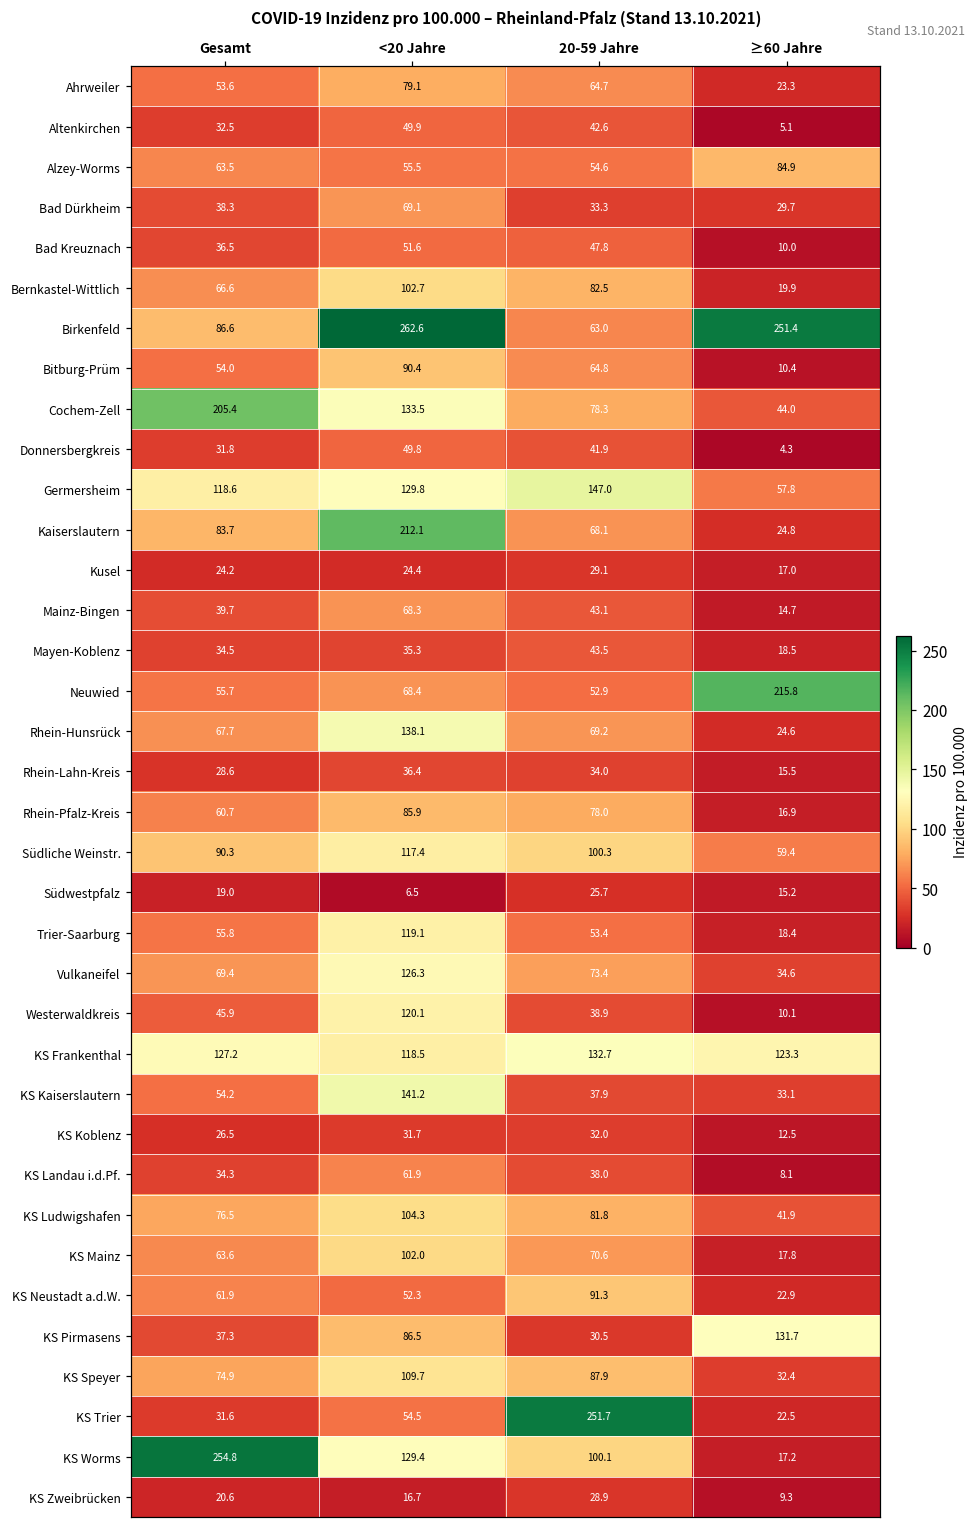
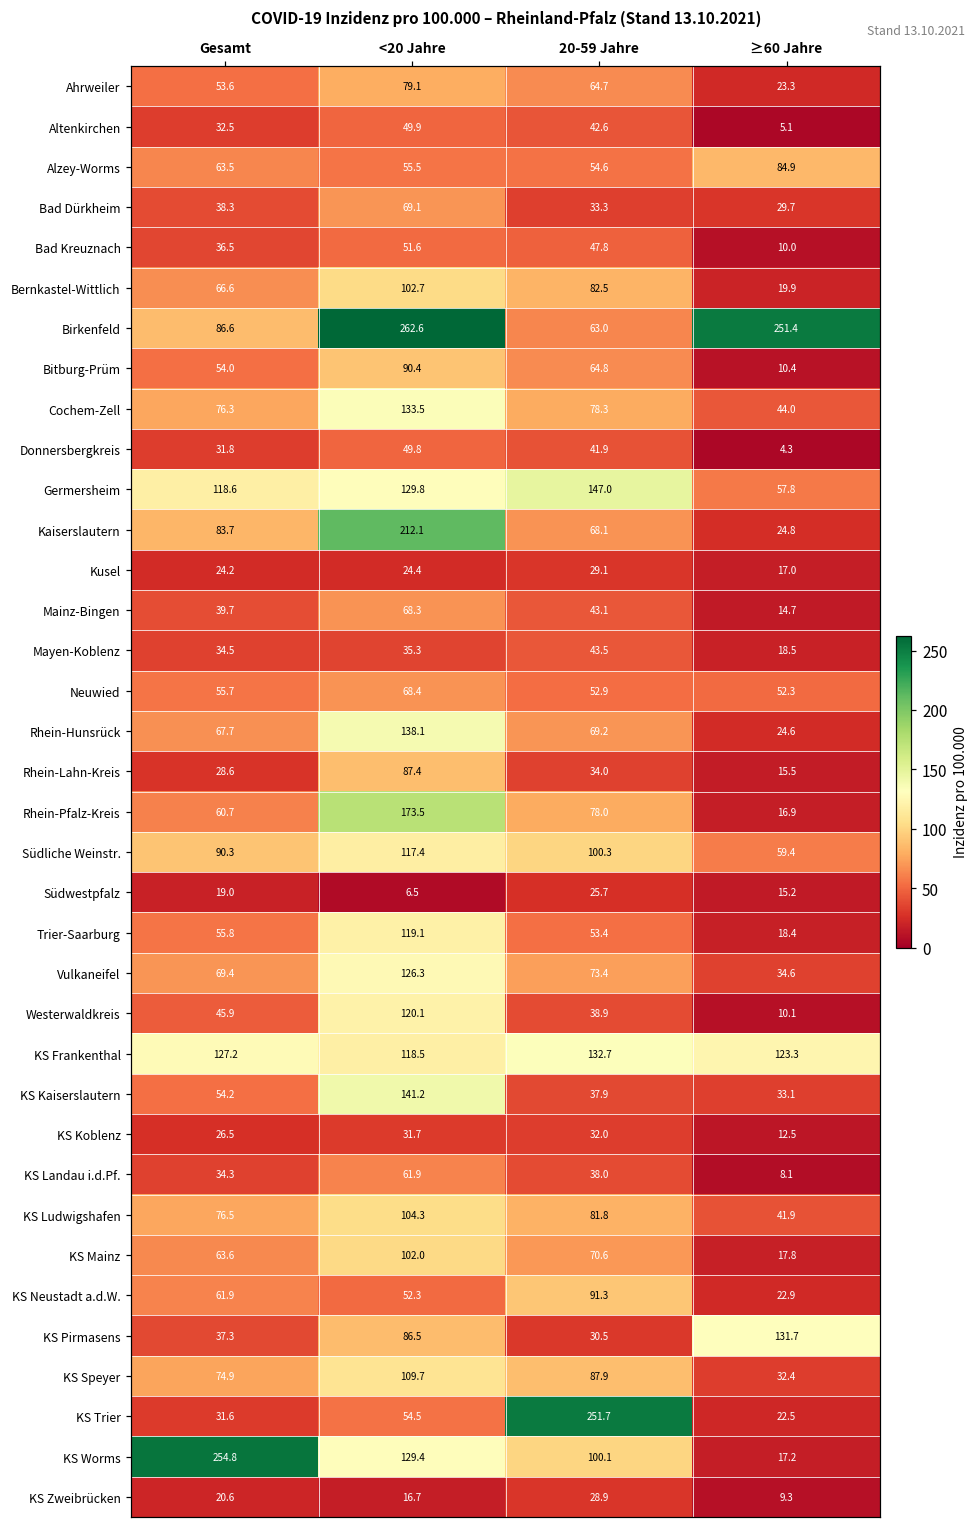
  {
    "Ahrweiler": {
      "Gesamt": 53.6,
      "<20 Jahre": 79.1,
      "20-59 Jahre": 64.7,
      "≥60 Jahre": 23.3
    },
    "Altenkirchen": {
      "Gesamt": 32.5,
      "<20 Jahre": 49.9,
      "20-59 Jahre": 42.6,
      "≥60 Jahre": 5.1
    },
    "Alzey-Worms": {
      "Gesamt": 63.5,
      "<20 Jahre": 55.5,
      "20-59 Jahre": 54.6,
      "≥60 Jahre": 84.9
    },
    "Bad Dürkheim": {
      "Gesamt": 38.3,
      "<20 Jahre": 69.1,
      "20-59 Jahre": 33.3,
      "≥60 Jahre": 29.7
    },
    "Bad Kreuznach": {
      "Gesamt": 36.5,
      "<20 Jahre": 51.6,
      "20-59 Jahre": 47.8,
      "≥60 Jahre": 10.0
    },
    "Bernkastel-Wittlich": {
      "Gesamt": 66.6,
      "<20 Jahre": 102.7,
      "20-59 Jahre": 82.5,
      "≥60 Jahre": 19.9
    },
    "Birkenfeld": {
      "Gesamt": 86.6,
      "<20 Jahre": 262.6,
      "20-59 Jahre": 63.0,
      "≥60 Jahre": 251.4
    },
    "Bitburg-Prüm": {
      "Gesamt": 54.0,
      "<20 Jahre": 90.4,
      "20-59 Jahre": 64.8,
      "≥60 Jahre": 10.4
    },
    "Cochem-Zell": {
-     "Gesamt": 205.4,
+     "Gesamt": 76.3,
      "<20 Jahre": 133.5,
      "20-59 Jahre": 78.3,
      "≥60 Jahre": 44.0
    },
    "Donnersbergkreis": {
      "Gesamt": 31.8,
      "<20 Jahre": 49.8,
      "20-59 Jahre": 41.9,
      "≥60 Jahre": 4.3
    },
    "Germersheim": {
      "Gesamt": 118.6,
      "<20 Jahre": 129.8,
      "20-59 Jahre": 147.0,
      "≥60 Jahre": 57.8
    },
    "Kaiserslautern": {
      "Gesamt": 83.7,
      "<20 Jahre": 212.1,
      "20-59 Jahre": 68.1,
      "≥60 Jahre": 24.8
    },
    "Kusel": {
      "Gesamt": 24.2,
      "<20 Jahre": 24.4,
      "20-59 Jahre": 29.1,
      "≥60 Jahre": 17.0
    },
    "Mainz-Bingen": {
      "Gesamt": 39.7,
      "<20 Jahre": 68.3,
      "20-59 Jahre": 43.1,
      "≥60 Jahre": 14.7
    },
    "Mayen-Koblenz": {
      "Gesamt": 34.5,
      "<20 Jahre": 35.3,
      "20-59 Jahre": 43.5,
      "≥60 Jahre": 18.5
    },
    "Neuwied": {
      "Gesamt": 55.7,
      "<20 Jahre": 68.4,
      "20-59 Jahre": 52.9,
-     "≥60 Jahre": 215.8
+     "≥60 Jahre": 52.3
    },
    "Rhein-Hunsrück": {
      "Gesamt": 67.7,
      "<20 Jahre": 138.1,
      "20-59 Jahre": 69.2,
      "≥60 Jahre": 24.6
    },
    "Rhein-Lahn-Kreis": {
      "Gesamt": 28.6,
-     "<20 Jahre": 36.4,
+     "<20 Jahre": 87.4,
      "20-59 Jahre": 34.0,
      "≥60 Jahre": 15.5
    },
    "Rhein-Pfalz-Kreis": {
      "Gesamt": 60.7,
-     "<20 Jahre": 85.9,
+     "<20 Jahre": 173.5,
      "20-59 Jahre": 78.0,
      "≥60 Jahre": 16.9
    },
    "Südliche Weinstr.": {
      "Gesamt": 90.3,
      "<20 Jahre": 117.4,
      "20-59 Jahre": 100.3,
      "≥60 Jahre": 59.4
    },
    "Südwestpfalz": {
      "Gesamt": 19.0,
      "<20 Jahre": 6.5,
      "20-59 Jahre": 25.7,
      "≥60 Jahre": 15.2
    },
    "Trier-Saarburg": {
      "Gesamt": 55.8,
      "<20 Jahre": 119.1,
      "20-59 Jahre": 53.4,
      "≥60 Jahre": 18.4
    },
    "Vulkaneifel": {
      "Gesamt": 69.4,
      "<20 Jahre": 126.3,
      "20-59 Jahre": 73.4,
      "≥60 Jahre": 34.6
    },
    "Westerwaldkreis": {
      "Gesamt": 45.9,
      "<20 Jahre": 120.1,
      "20-59 Jahre": 38.9,
      "≥60 Jahre": 10.1
    },
    "KS Frankenthal": {
      "Gesamt": 127.2,
      "<20 Jahre": 118.5,
      "20-59 Jahre": 132.7,
      "≥60 Jahre": 123.3
    },
    "KS Kaiserslautern": {
      "Gesamt": 54.2,
      "<20 Jahre": 141.2,
      "20-59 Jahre": 37.9,
      "≥60 Jahre": 33.1
    },
    "KS Koblenz": {
      "Gesamt": 26.5,
      "<20 Jahre": 31.7,
      "20-59 Jahre": 32.0,
      "≥60 Jahre": 12.5
    },
    "KS Landau i.d.Pf.": {
      "Gesamt": 34.3,
      "<20 Jahre": 61.9,
      "20-59 Jahre": 38.0,
      "≥60 Jahre": 8.1
    },
    "KS Ludwigshafen": {
      "Gesamt": 76.5,
      "<20 Jahre": 104.3,
      "20-59 Jahre": 81.8,
      "≥60 Jahre": 41.9
    },
    "KS Mainz": {
      "Gesamt": 63.6,
      "<20 Jahre": 102.0,
      "20-59 Jahre": 70.6,
      "≥60 Jahre": 17.8
    },
    "KS Neustadt a.d.W.": {
      "Gesamt": 61.9,
      "<20 Jahre": 52.3,
      "20-59 Jahre": 91.3,
      "≥60 Jahre": 22.9
    },
    "KS Pirmasens": {
      "Gesamt": 37.3,
      "<20 Jahre": 86.5,
      "20-59 Jahre": 30.5,
      "≥60 Jahre": 131.7
    },
    "KS Speyer": {
      "Gesamt": 74.9,
      "<20 Jahre": 109.7,
      "20-59 Jahre": 87.9,
      "≥60 Jahre": 32.4
    },
    "KS Trier": {
      "Gesamt": 31.6,
      "<20 Jahre": 54.5,
      "20-59 Jahre": 251.7,
      "≥60 Jahre": 22.5
    },
    "KS Worms": {
      "Gesamt": 254.8,
      "<20 Jahre": 129.4,
      "20-59 Jahre": 100.1,
      "≥60 Jahre": 17.2
    },
    "KS Zweibrücken": {
      "Gesamt": 20.6,
      "<20 Jahre": 16.7,
      "20-59 Jahre": 28.9,
      "≥60 Jahre": 9.3
    }
  }
